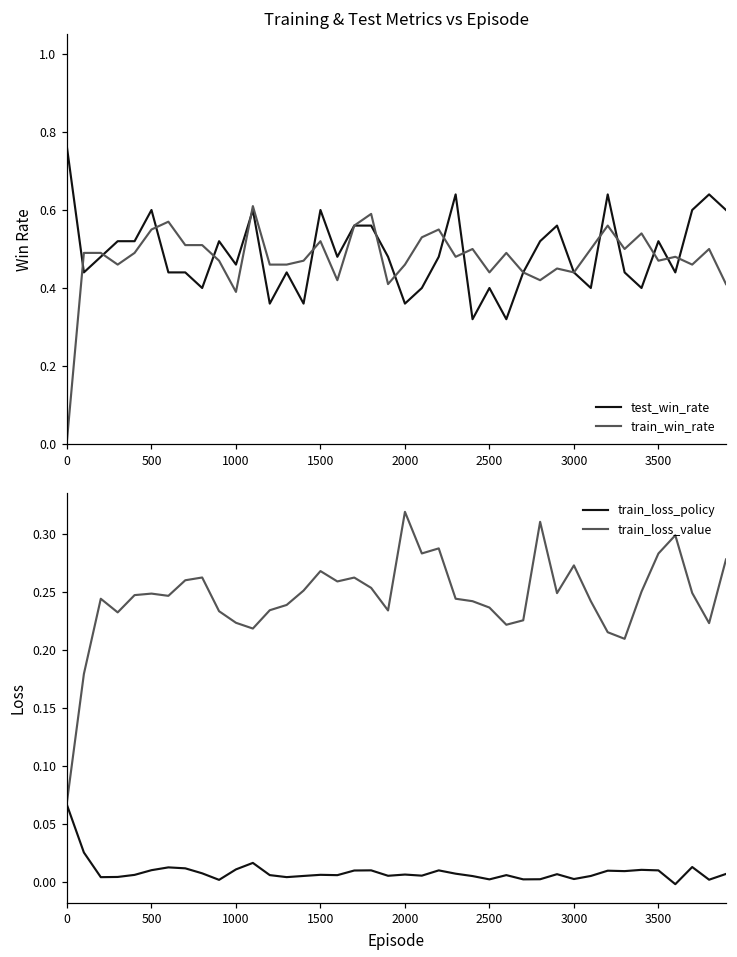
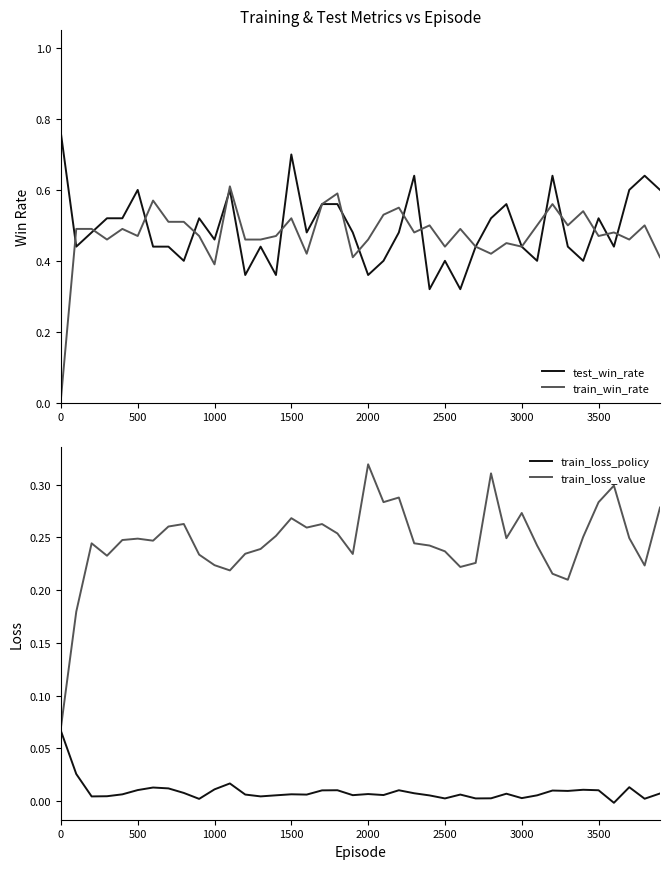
  {
    "Training & Test Metrics vs Episode": {
      "test_win_rate": {
        "0": 0.76,
        "500": 0.6,
        "1000": 0.46,
-       "1500": 0.6,
+       "1500": 0.7,
        "2000": 0.36,
        "2500": 0.4,
        "3500": 0.52
      },
      "train_win_rate": {
        "0": 0.01,
-       "500": 0.55,
+       "500": 0.47,
        "1000": 0.39,
        "1500": 0.52,
        "2000": 0.46,
        "2500": 0.44,
        "3500": 0.47
      }
    }
  }
